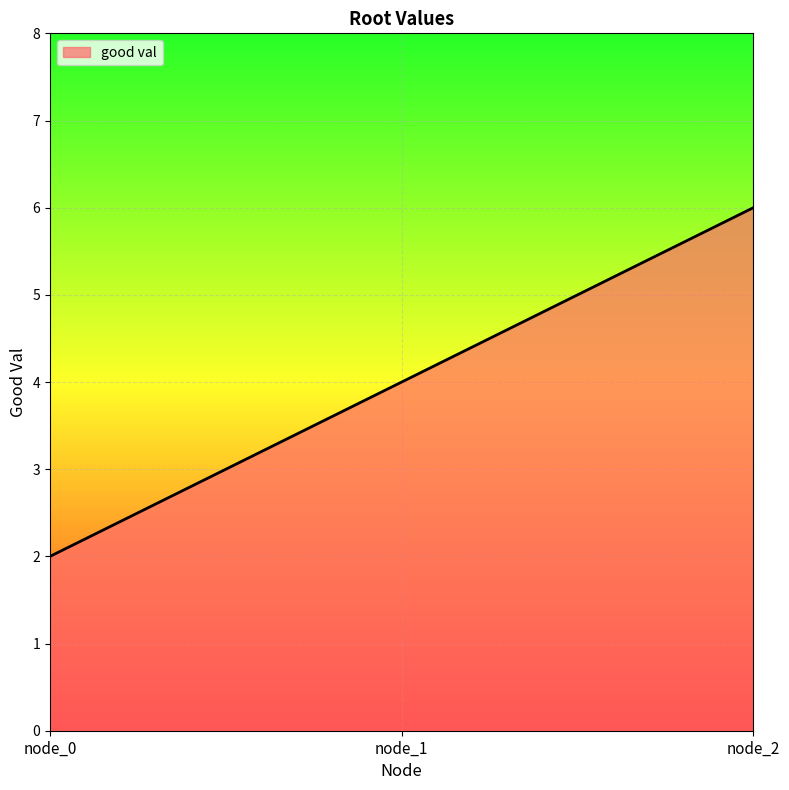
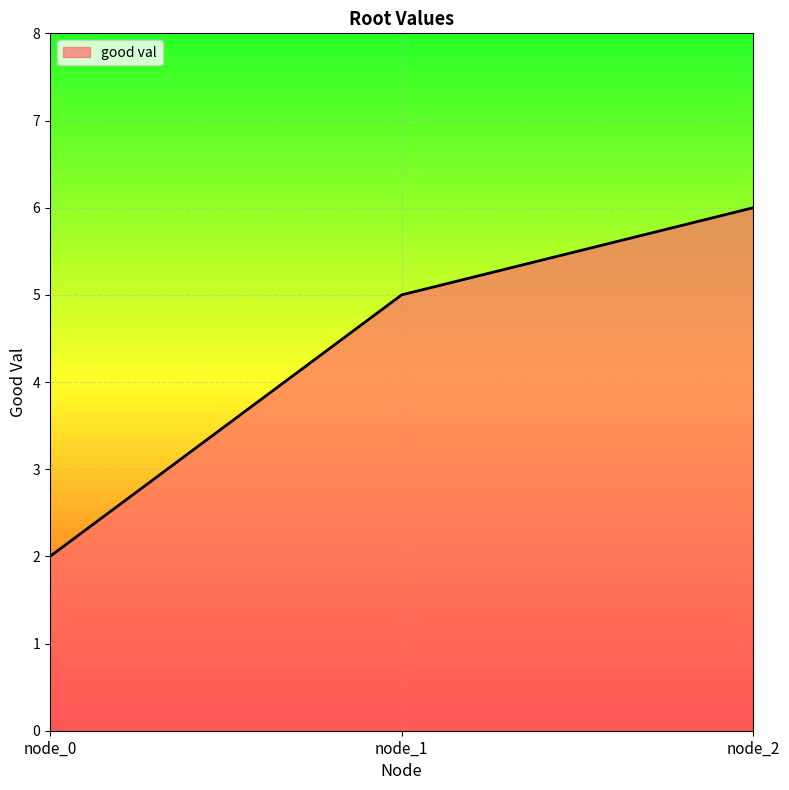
  {
    "node_0": 2,
-   "node_1": 4,
+   "node_1": 5,
    "node_2": 6
  }
